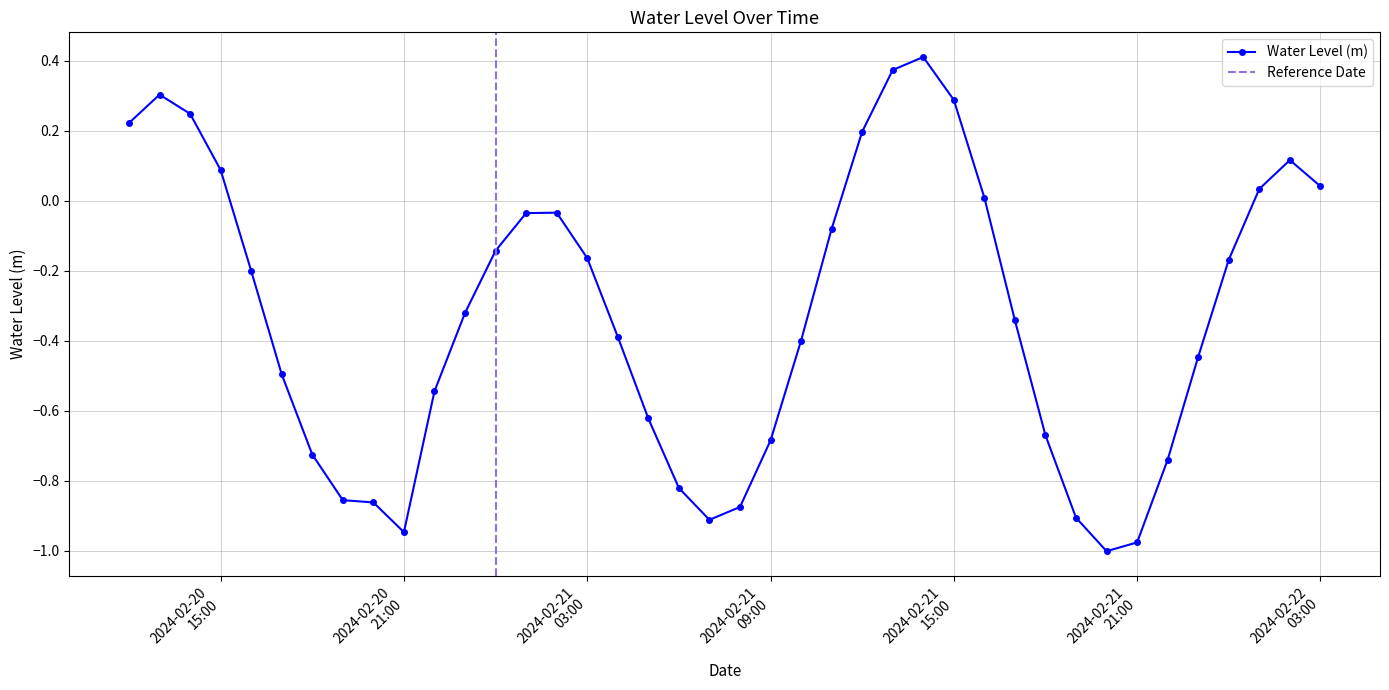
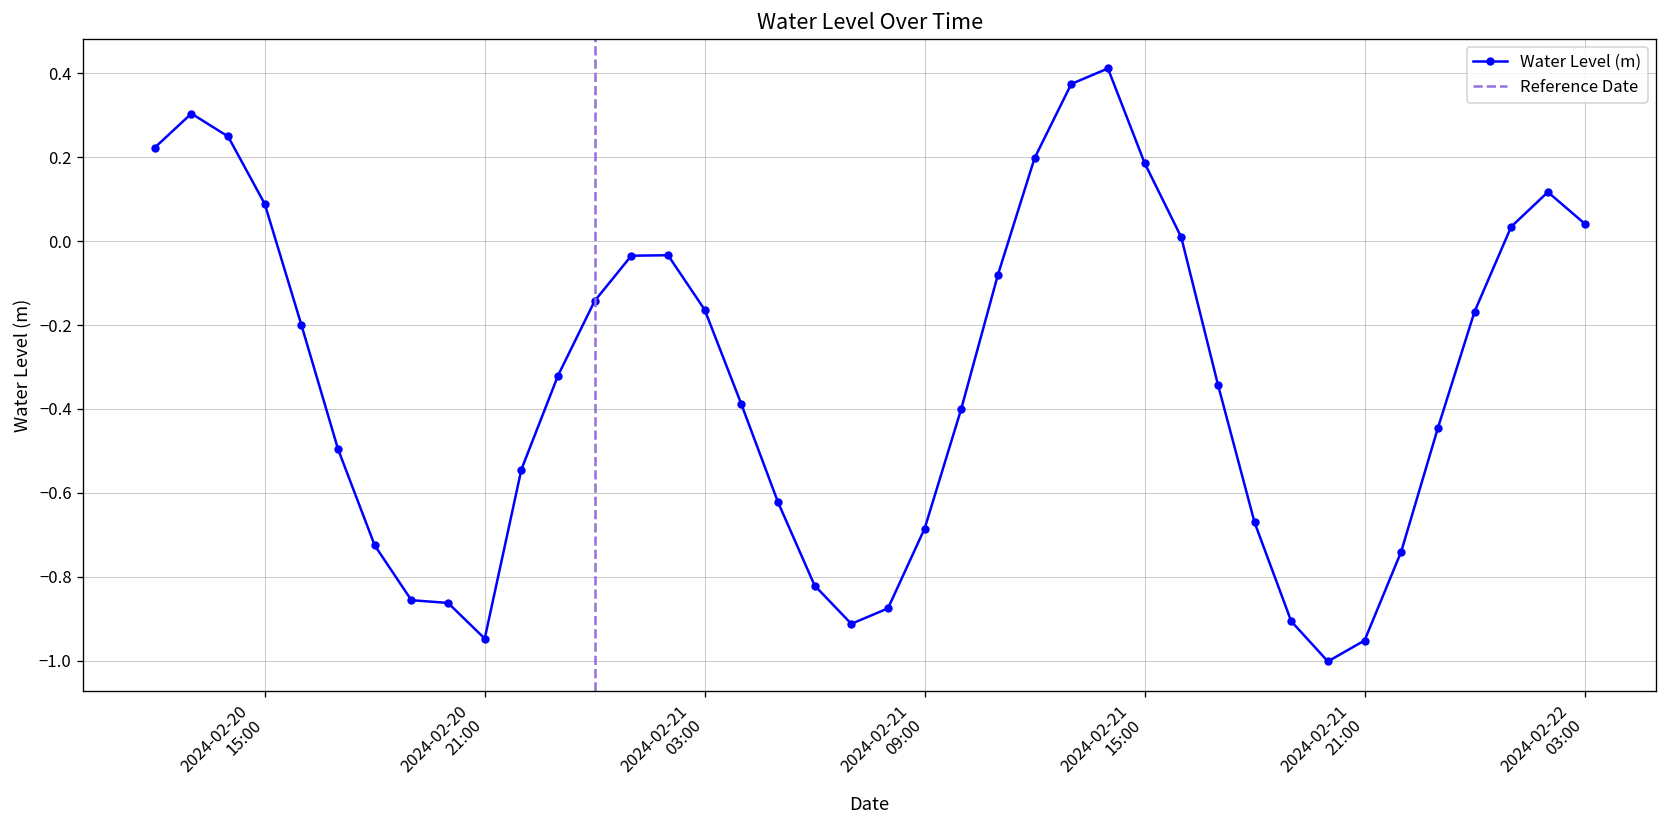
  {
    "2024-02-20 15:00": 0.09,
    "2024-02-20 21:00": -0.95,
    "2024-02-21 03:00": -0.16,
    "2024-02-21 09:00": -0.68,
-   "2024-02-21 15:00": 0.29,
-   "2024-02-21 21:00": -0.98,
+   "2024-02-21 15:00": 0.19,
+   "2024-02-21 21:00": -0.95,
    "2024-02-22 03:00": 0.04
  }
